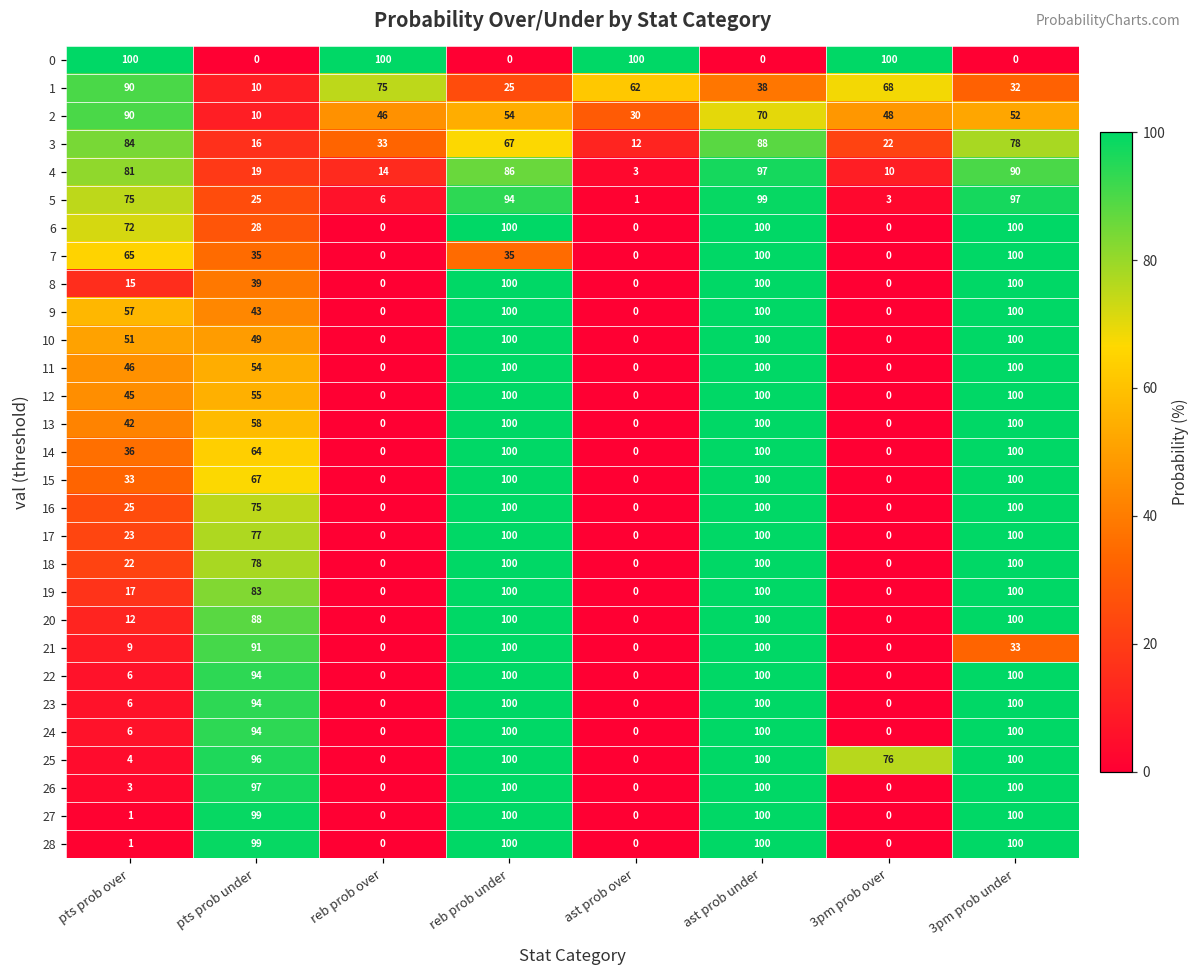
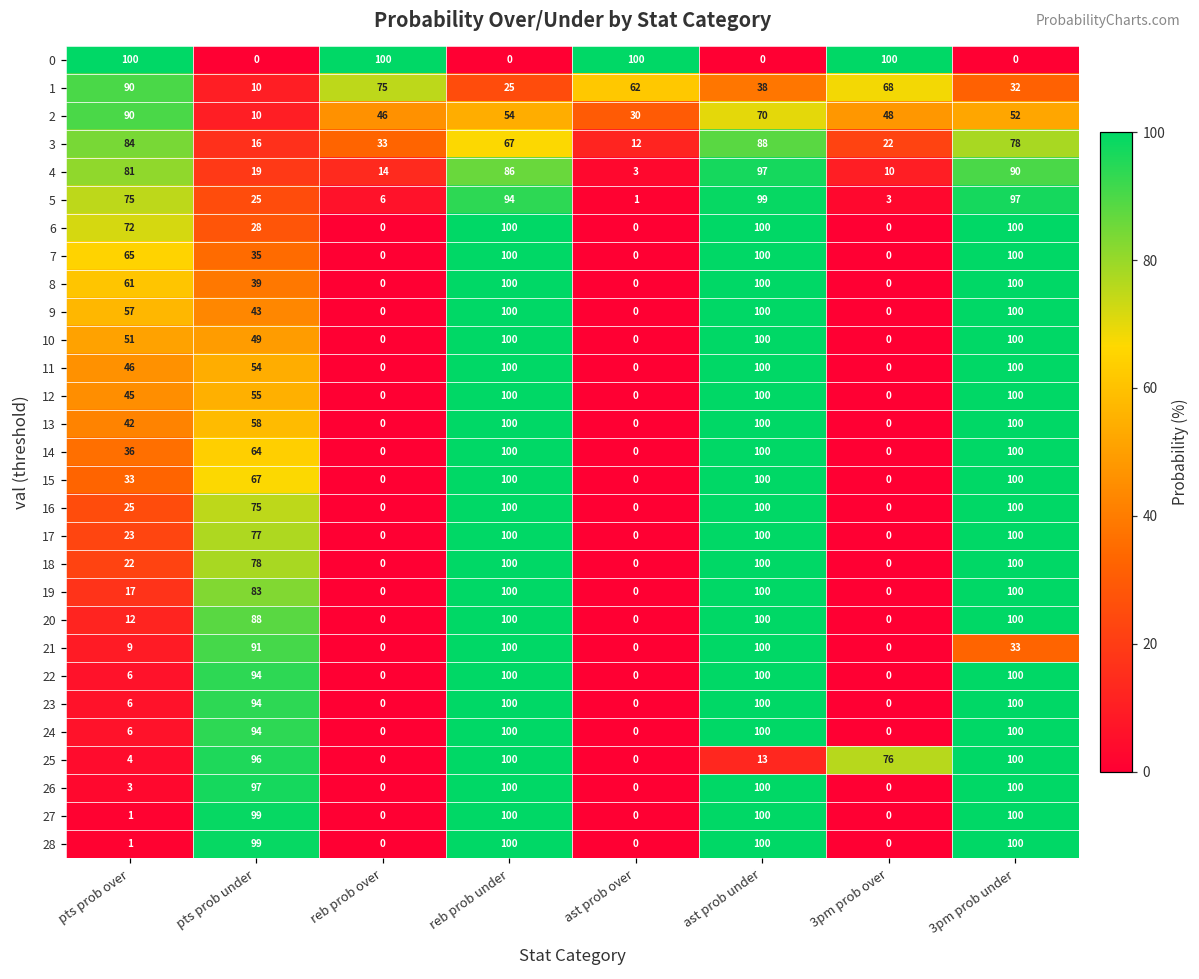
  {
    "7": {
      "pts prob over": 65,
      "pts prob under": 35,
      "reb prob over": 0,
-     "reb prob under": 35,
+     "reb prob under": 100,
      "ast prob over": 0,
      "ast prob under": 100,
      "3pm prob over": 0,
      "3pm prob under": 100
    },
    "8": {
-     "pts prob over": 15,
+     "pts prob over": 61,
      "pts prob under": 39,
      "reb prob over": 0,
      "reb prob under": 100,
      "ast prob over": 0,
      "ast prob under": 100,
      "3pm prob over": 0,
      "3pm prob under": 100
    },
    "25": {
      "pts prob over": 4,
      "pts prob under": 96,
      "reb prob over": 0,
      "reb prob under": 100,
      "ast prob over": 0,
-     "ast prob under": 100,
+     "ast prob under": 13,
      "3pm prob over": 76,
      "3pm prob under": 100
    }
  }
